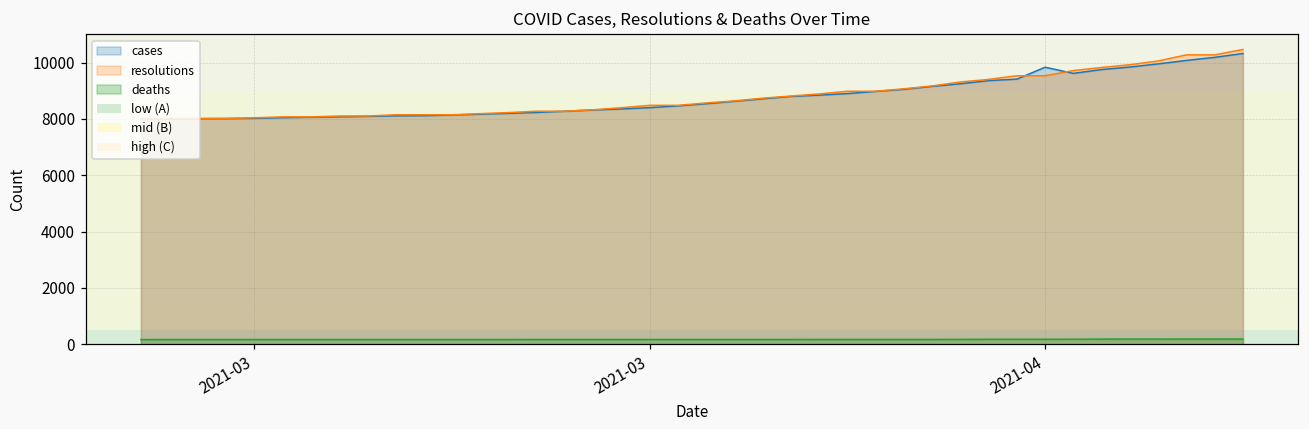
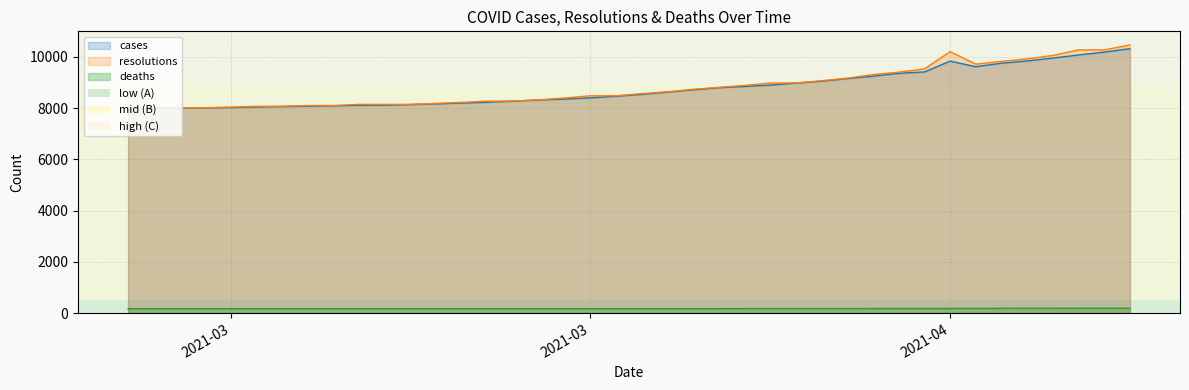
  {
    "cases": {
      "2021-04": 9800
    },
    "resolutions": {
-     "2021-04": 9500
+     "2021-04": 10200
    },
    "deaths": {
      "2021-04": 200
    }
  }
